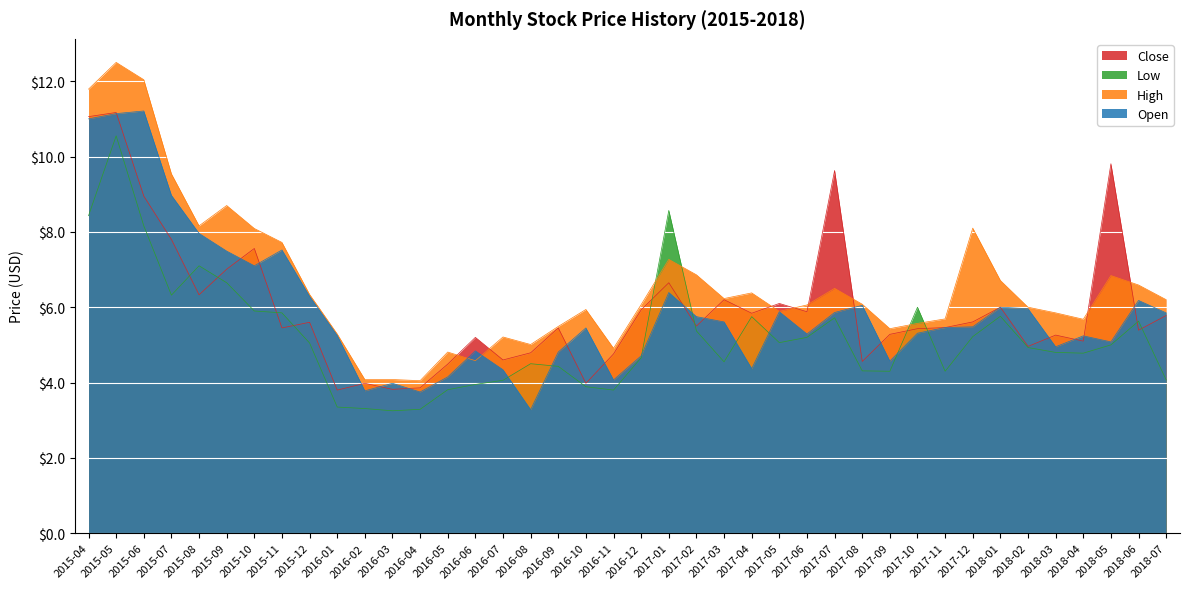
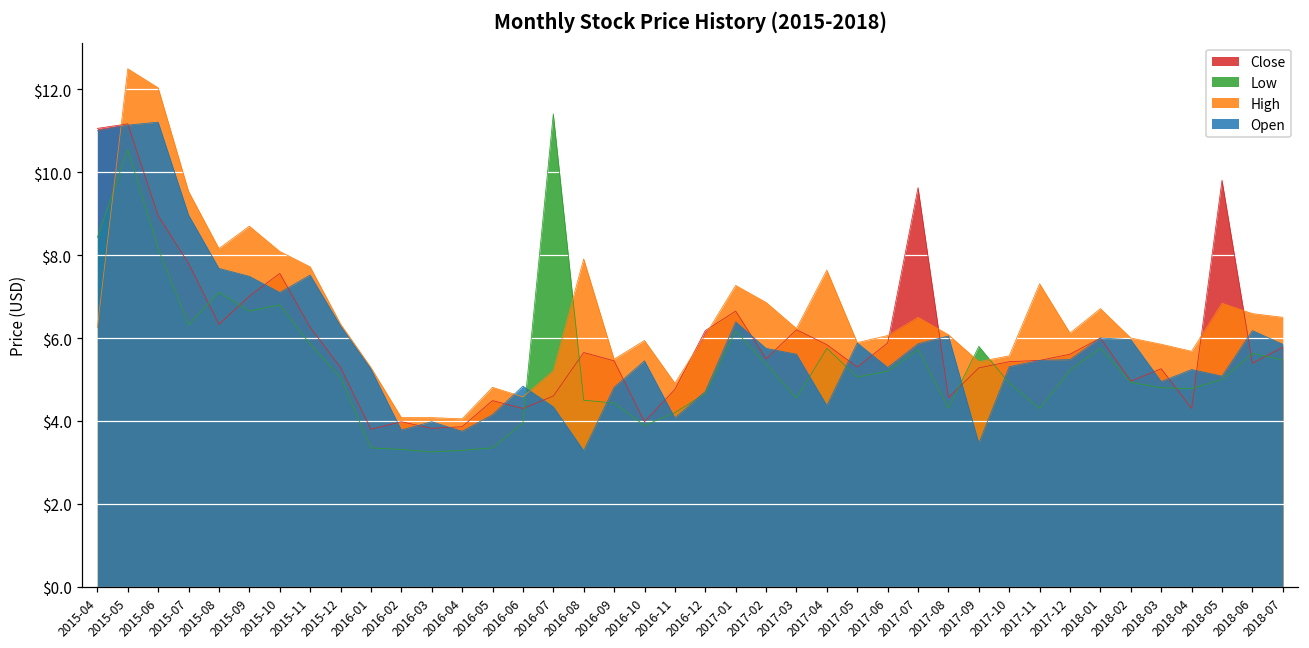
  {
    "Close": {
      "2015-06": "$9.0",
      "2015-07": "$7.8",
      "2015-08": "$6.3",
      "2015-09": "$7.0",
      "2015-10": "$7.6",
-     "2015-11": "$5.5",
-     "2015-12": "$5.6",
+     "2015-11": "$6.3",
+     "2015-12": "$5.3",
      "2016-01": "$3.8",
      "2016-02": "$4.0",
      "2016-03": "$3.8",
      "2016-04": "$3.9",
      "2016-05": "$4.5",
-     "2016-06": "$5.2",
+     "2016-06": "$4.3",
      "2016-07": "$4.6",
-     "2016-08": "$4.8",
+     "2016-08": "$5.7",
      "2016-10": "$4.0",
      "2016-11": "$4.8",
-     "2016-12": "$5.9",
+     "2016-12": "$6.2",
      "2017-01": "$6.7",
      "2017-02": "$5.5",
      "2017-04": "$5.8",
-     "2017-05": "$6.1",
+     "2017-05": "$5.3",
      "2017-06": "$5.9",
      "2017-07": "$9.6",
      "2017-08": "$4.6",
      "2017-09": "$5.3",
      "2017-10": "$5.4",
      "2017-12": "$5.6",
      "2018-03": "$5.3",
-     "2018-04": "$5.1",
+     "2018-04": "$4.3",
      "2018-05": "$9.8",
      "2018-06": "$5.4",
      "2018-07": "$5.8"
    },
    "Low": {
      "2015-04": "$8.4",
      "2015-05": "$10.6",
      "2015-06": "$8.2",
      "2015-07": "$6.3",
      "2015-08": "$7.1",
      "2015-09": "$6.7",
-     "2015-10": "$5.9",
+     "2015-10": "$6.8",
      "2015-11": "$5.9",
      "2015-12": "$5.1",
      "2016-01": "$3.4",
      "2016-02": "$3.3",
      "2016-03": "$3.3",
      "2016-04": "$3.3",
-     "2016-05": "$3.8",
+     "2016-05": "$3.4",
      "2016-06": "$4.0",
-     "2016-07": "$4.1",
+     "2016-07": "$11.4",
      "2016-08": "$4.5",
      "2016-09": "$4.4",
      "2016-10": "$3.9",
-     "2016-11": "$3.8",
-     "2017-01": "$8.6",
+     "2016-11": "$4.2",
+     "2017-01": "$6.2",
      "2017-02": "$5.4",
      "2017-03": "$4.6",
      "2017-04": "$5.8",
      "2017-05": "$5.1",
      "2017-06": "$5.2",
      "2017-07": "$5.7",
      "2017-08": "$4.3",
-     "2017-09": "$4.3",
-     "2017-10": "$6.0",
+     "2017-09": "$5.8",
+     "2017-10": "$4.9",
      "2017-11": "$4.3",
      "2017-12": "$5.2",
      "2018-01": "$5.8",
      "2018-03": "$4.8",
      "2018-04": "$4.8",
      "2018-05": "$5.0",
      "2018-06": "$5.6",
-     "2018-07": "$4.1"
+     "2018-07": "$5.5"
    },
    "High": {
-     "2015-04": "$11.8",
+     "2015-04": "$6.3",
      "2015-05": "$12.5",
      "2015-06": "$12.0",
      "2015-07": "$9.5",
      "2015-08": "$8.2",
      "2015-09": "$8.7",
      "2015-10": "$8.1",
      "2015-11": "$7.7",
      "2016-02": "$4.1",
      "2016-03": "$4.1",
      "2016-04": "$4.1",
      "2016-05": "$4.8",
      "2016-06": "$4.6",
      "2016-07": "$5.2",
-     "2016-08": "$5.0",
+     "2016-08": "$7.9",
      "2016-10": "$5.9",
      "2016-11": "$4.9",
      "2016-12": "$6.1",
      "2017-01": "$7.3",
      "2017-02": "$6.9",
-     "2017-04": "$6.4",
+     "2017-04": "$7.6",
      "2017-06": "$6.1",
      "2017-07": "$6.5",
      "2017-09": "$5.4",
      "2017-10": "$5.6",
-     "2017-11": "$5.7",
-     "2017-12": "$8.1",
+     "2017-11": "$7.3",
+     "2017-12": "$6.1",
      "2018-01": "$6.7",
      "2018-03": "$5.9",
      "2018-04": "$5.7",
      "2018-05": "$6.8",
      "2018-06": "$6.6",
-     "2018-07": "$6.2"
+     "2018-07": "$6.5"
    },
    "Open": {
      "2015-06": "$11.2",
      "2015-07": "$9.0",
-     "2015-08": "$8.0",
+     "2015-08": "$7.7",
      "2015-09": "$7.5",
      "2015-10": "$7.1",
      "2015-11": "$7.5",
      "2016-02": "$3.8",
      "2016-03": "$4.0",
      "2016-04": "$3.8",
      "2016-05": "$4.2",
      "2016-06": "$4.8",
      "2016-07": "$4.3",
      "2016-08": "$3.3",
      "2016-09": "$4.8",
      "2016-10": "$5.5",
      "2016-11": "$4.1",
      "2017-01": "$6.4",
      "2017-02": "$5.8",
      "2017-03": "$5.6",
      "2017-04": "$4.4",
      "2017-06": "$5.3",
      "2017-07": "$5.9",
-     "2017-09": "$4.6",
+     "2017-09": "$3.5",
      "2017-10": "$5.3",
      "2017-12": "$5.5",
      "2018-03": "$5.0",
      "2018-04": "$5.2",
      "2018-05": "$5.1",
      "2018-06": "$6.2",
      "2018-07": "$5.9"
    }
  }
